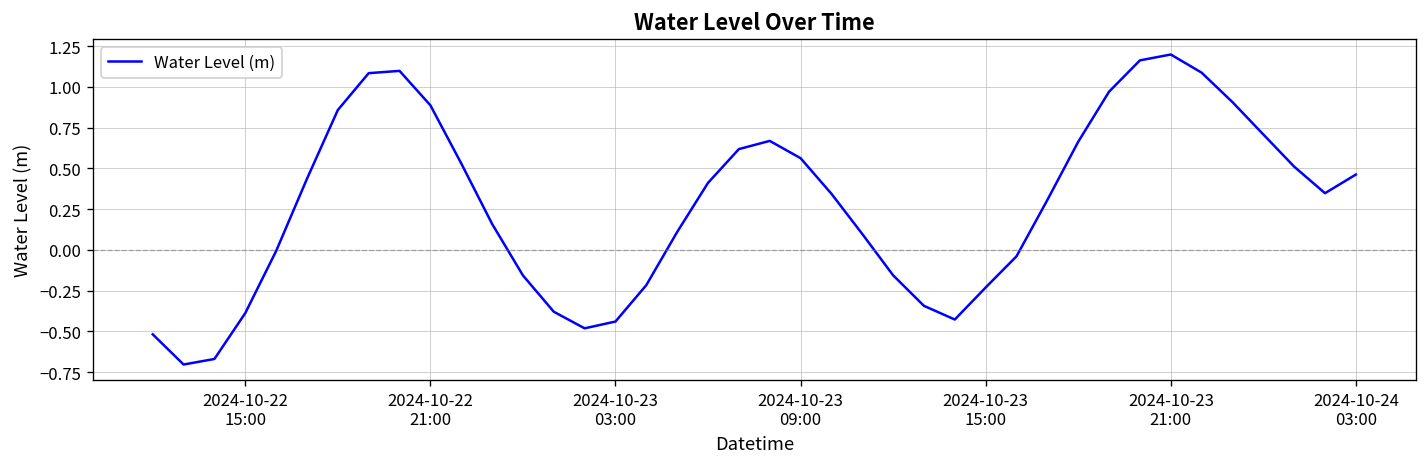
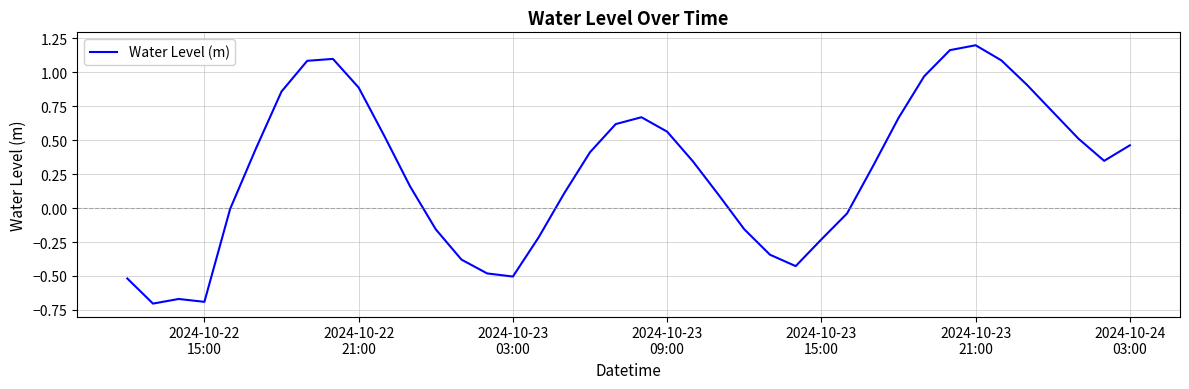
  {
-   "2024-10-22 15:00": -0.39,
+   "2024-10-22 15:00": -0.69,
    "2024-10-22 21:00": 0.89,
-   "2024-10-23 03:00": -0.44,
+   "2024-10-23 03:00": -0.50,
    "2024-10-23 09:00": 0.56,
    "2024-10-23 15:00": -0.23,
    "2024-10-23 21:00": 1.20,
    "2024-10-24 03:00": 0.46
  }
